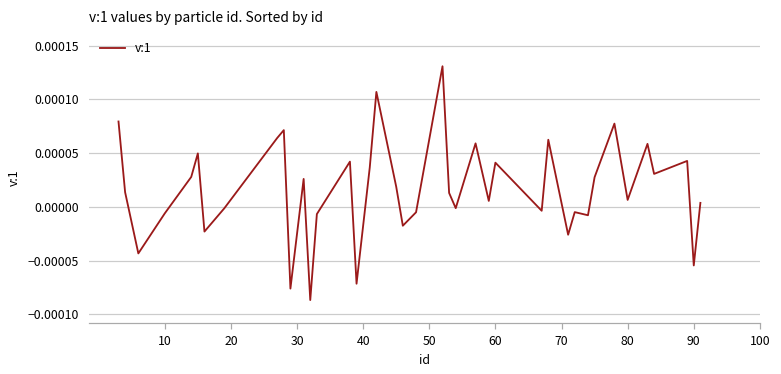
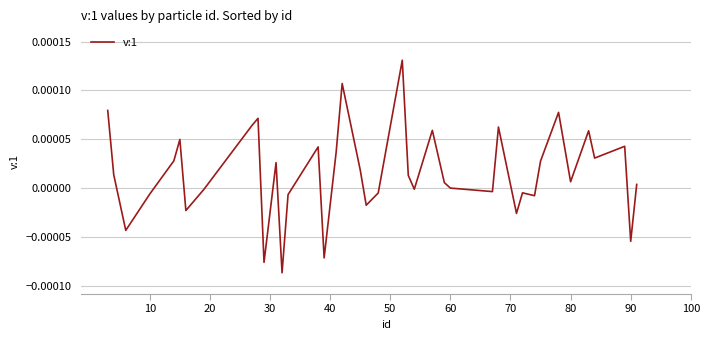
  {
    "10": -0.00001,
-   "60": 0.00004,
+   "60": 0.00000,
    "80": 0.00001,
    "90": -0.00005
  }
